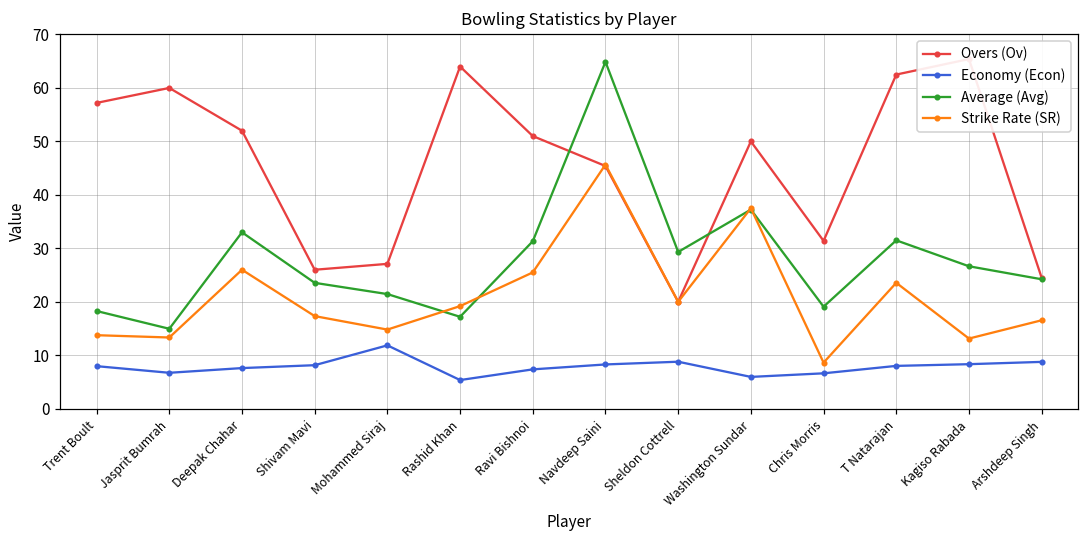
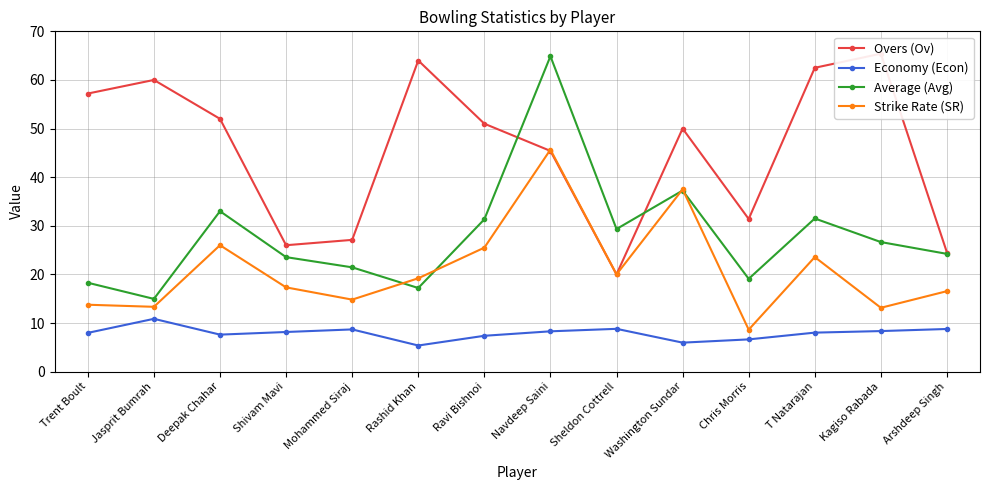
  {
    "Overs (Ov)": {
      "Trent Boult": 57,
      "Jasprit Bumrah": 60,
      "Deepak Chahar": 52,
      "Shivam Mavi": 26,
      "Mohammed Siraj": 27,
      "Rashid Khan": 64,
      "Ravi Bishnoi": 51,
      "Washington Sundar": 50,
      "Chris Morris": 31,
      "T Natarajan": 63
    },
    "Economy (Econ)": {
      "Trent Boult": 8,
-     "Jasprit Bumrah": 7,
+     "Jasprit Bumrah": 11,
      "Deepak Chahar": 8,
      "Shivam Mavi": 8,
-     "Mohammed Siraj": 12,
+     "Mohammed Siraj": 9,
      "Rashid Khan": 5,
      "Ravi Bishnoi": 7,
      "Navdeep Saini": 8,
      "Sheldon Cottrell": 9,
      "Washington Sundar": 6,
      "Chris Morris": 7,
      "T Natarajan": 8,
      "Kagiso Rabada": 8,
      "Arshdeep Singh": 9
    },
    "Average (Avg)": {
      "Trent Boult": 18,
      "Jasprit Bumrah": 15,
      "Deepak Chahar": 33,
      "Shivam Mavi": 24,
      "Mohammed Siraj": 21,
      "Rashid Khan": 17,
      "Ravi Bishnoi": 31,
      "Navdeep Saini": 65,
      "Sheldon Cottrell": 29,
      "Chris Morris": 19,
      "T Natarajan": 32,
      "Kagiso Rabada": 27
    },
    "Strike Rate (SR)": {
      "Trent Boult": 14,
      "Jasprit Bumrah": 13,
      "Deepak Chahar": 26,
      "Shivam Mavi": 17,
      "Mohammed Siraj": 15,
      "Rashid Khan": 19,
      "Ravi Bishnoi": 26,
      "Chris Morris": 9,
      "T Natarajan": 24,
      "Kagiso Rabada": 13,
      "Arshdeep Singh": 17
    }
  }
